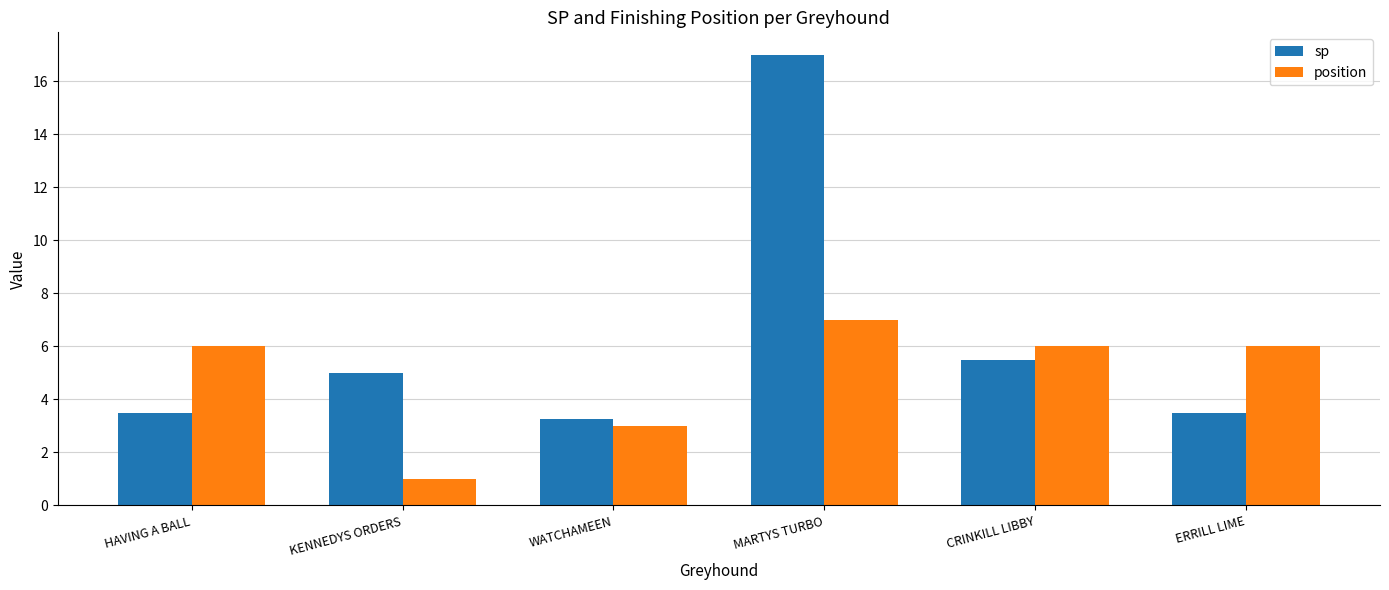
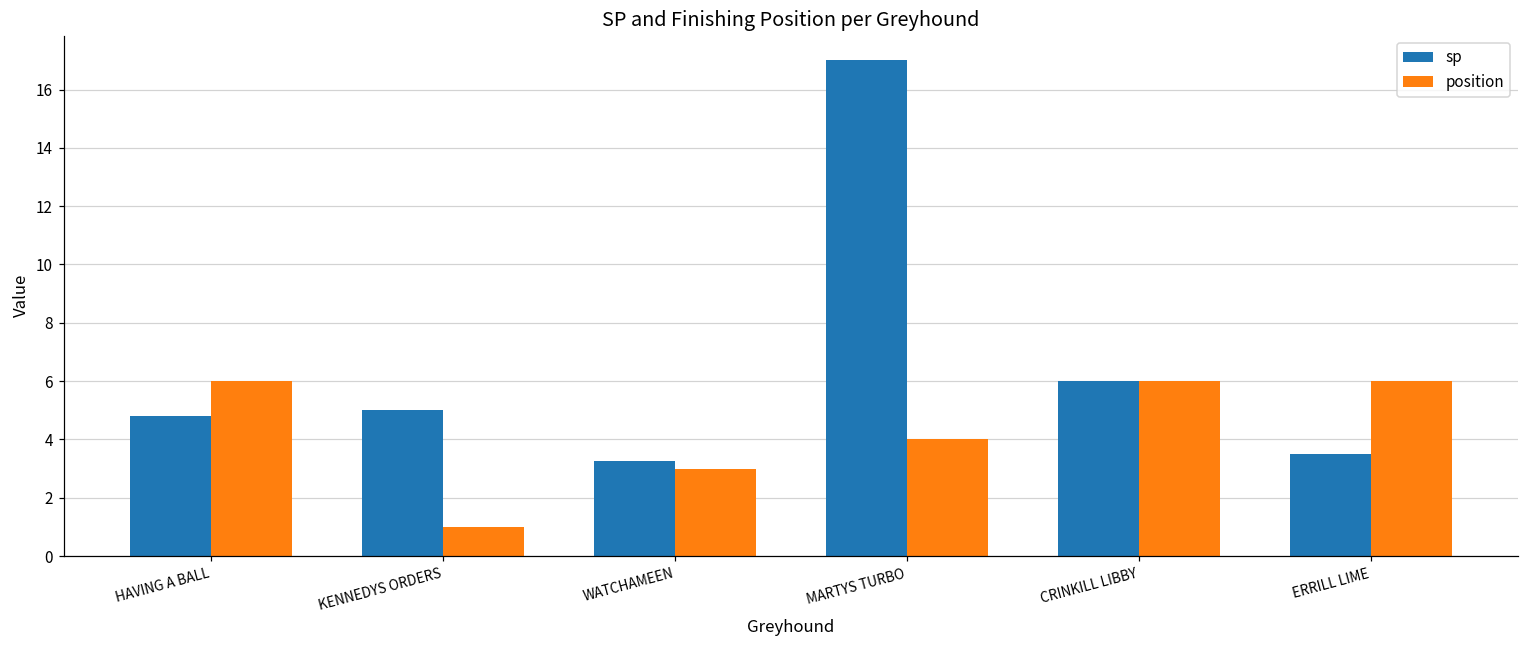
  {
    "sp": {
-     "HAVING A BALL": 3.5,
+     "HAVING A BALL": 4.8,
      "KENNEDYS ORDERS": 5.0,
      "WATCHAMEEN": 3.3,
      "MARTYS TURBO": 17.0,
-     "CRINKILL LIBBY": 5.5,
+     "CRINKILL LIBBY": 6.0,
      "ERRILL LIME": 3.5
    },
    "position": {
      "HAVING A BALL": 6,
      "KENNEDYS ORDERS": 1,
      "WATCHAMEEN": 3,
-     "MARTYS TURBO": 7,
+     "MARTYS TURBO": 4,
      "CRINKILL LIBBY": 6,
      "ERRILL LIME": 6
    }
  }
